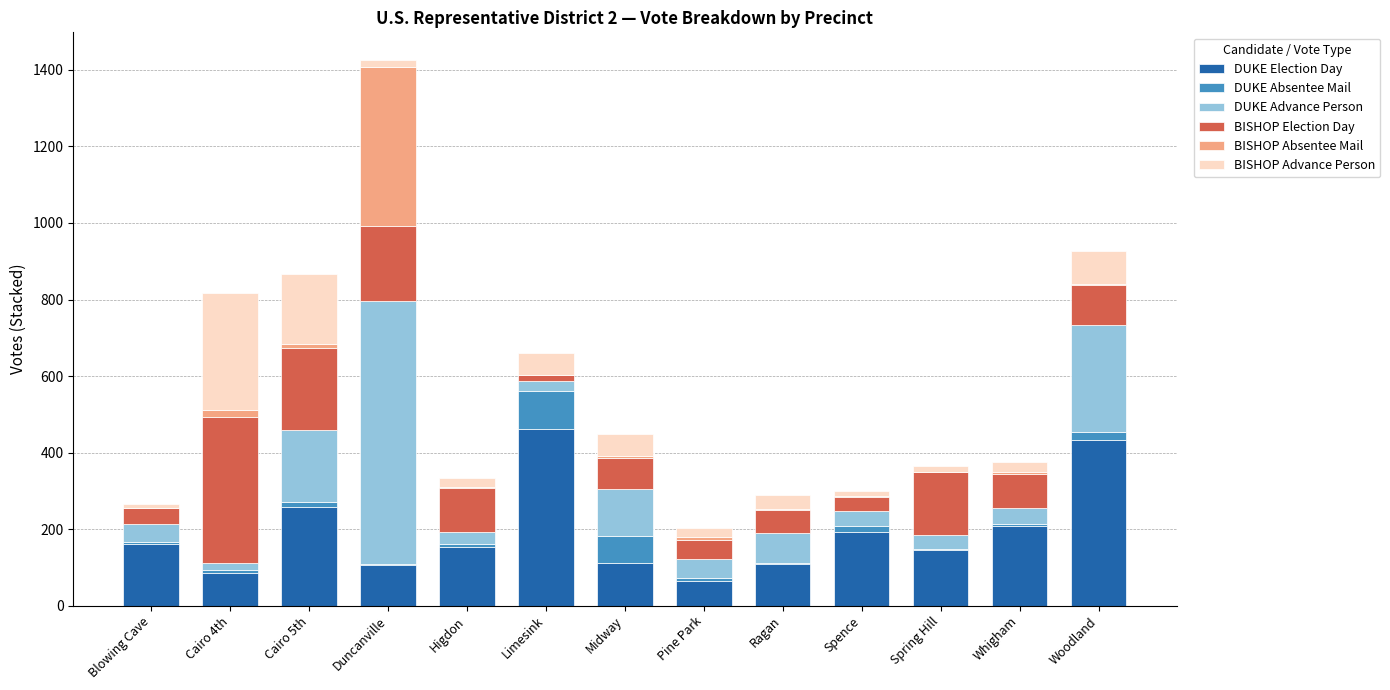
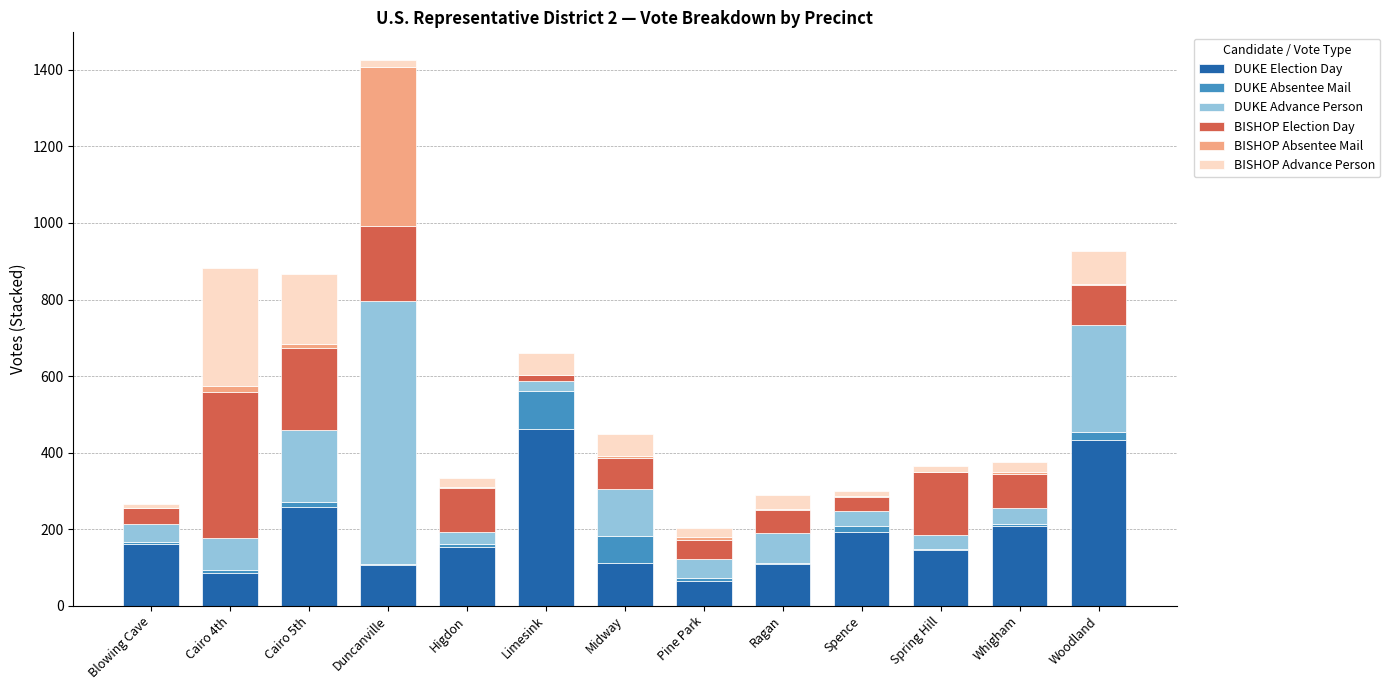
  {
    "DUKE Election Day": {
      "Blowing Cave": 160,
      "Cairo 4th": 90,
      "Cairo 5th": 260,
      "Duncanville": 110,
      "Higdon": 150,
      "Limesink": 460,
      "Midway": 110,
      "Pine Park": 60,
      "Ragan": 110,
      "Spence": 190,
      "Spring Hill": 150,
      "Whigham": 210,
      "Woodland": 430
    },
    "DUKE Absentee Mail": {
      "Cairo 4th": 10,
      "Cairo 5th": 10,
      "Higdon": 10,
      "Limesink": 100,
      "Midway": 70,
      "Pine Park": 10,
      "Spence": 20,
      "Woodland": 20
    },
    "DUKE Advance Person": {
      "Blowing Cave": 50,
-     "Cairo 4th": 20,
+     "Cairo 4th": 80,
      "Cairo 5th": 190,
      "Duncanville": 690,
      "Higdon": 30,
      "Limesink": 30,
      "Midway": 120,
      "Pine Park": 50,
      "Ragan": 80,
      "Spence": 40,
      "Spring Hill": 40,
      "Whigham": 40,
      "Woodland": 280
    },
    "BISHOP Election Day": {
      "Blowing Cave": 40,
      "Cairo 4th": 380,
      "Cairo 5th": 210,
      "Duncanville": 200,
      "Higdon": 120,
      "Limesink": 20,
      "Midway": 80,
      "Pine Park": 50,
      "Ragan": 60,
      "Spence": 40,
      "Spring Hill": 160,
      "Whigham": 90,
      "Woodland": 100
    },
    "BISHOP Absentee Mail": {
      "Blowing Cave": 0,
      "Cairo 4th": 20,
      "Cairo 5th": 10,
      "Duncanville": 420,
      "Limesink": 0,
      "Spring Hill": 0
    },
    "BISHOP Advance Person": {
      "Blowing Cave": 10,
      "Cairo 4th": 310,
      "Cairo 5th": 180,
      "Duncanville": 20,
      "Higdon": 20,
      "Limesink": 60,
      "Midway": 60,
      "Pine Park": 20,
      "Ragan": 40,
      "Spence": 10,
      "Spring Hill": 20,
      "Whigham": 30,
      "Woodland": 90
    }
  }
